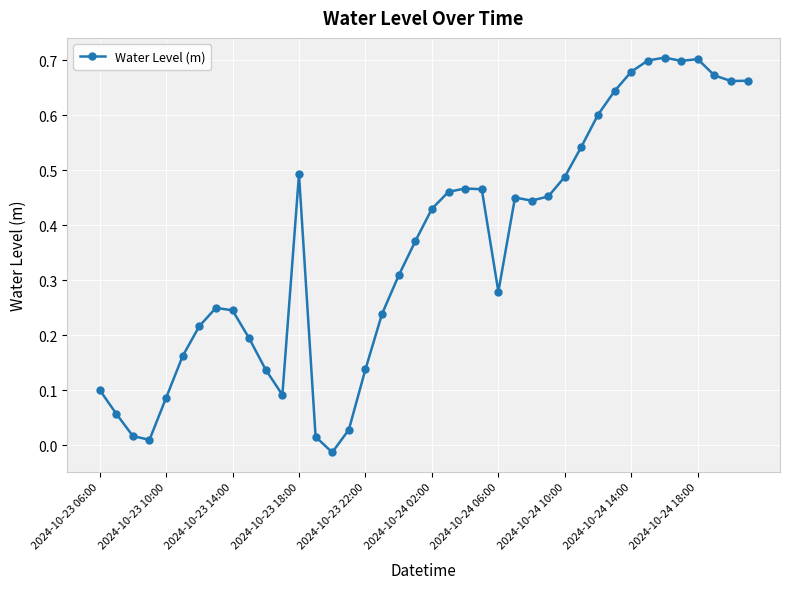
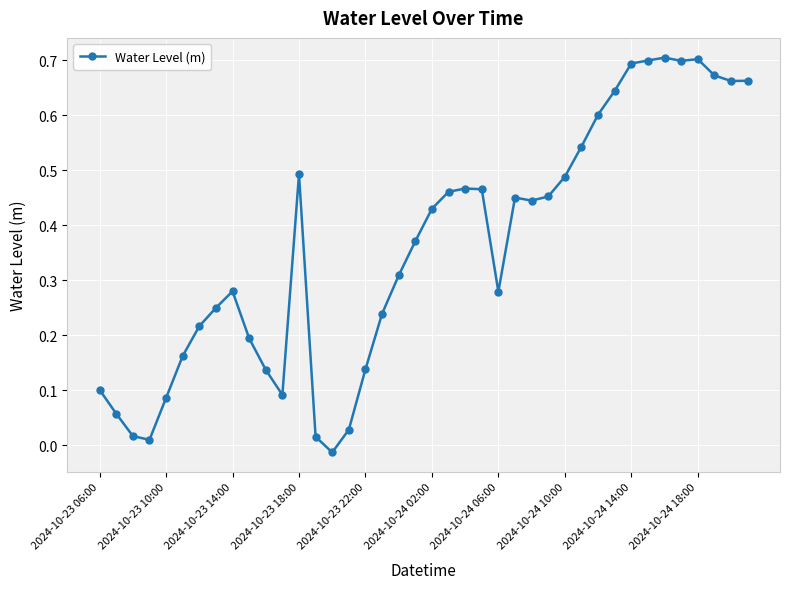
  {
    "2024-10-23 06:00": 0.10,
    "2024-10-23 10:00": 0.09,
-   "2024-10-23 14:00": 0.25,
+   "2024-10-23 14:00": 0.28,
    "2024-10-23 18:00": 0.49,
    "2024-10-23 22:00": 0.14,
    "2024-10-24 02:00": 0.43,
    "2024-10-24 06:00": 0.28,
    "2024-10-24 10:00": 0.49,
-   "2024-10-24 14:00": 0.68,
+   "2024-10-24 14:00": 0.69,
    "2024-10-24 18:00": 0.70
  }
